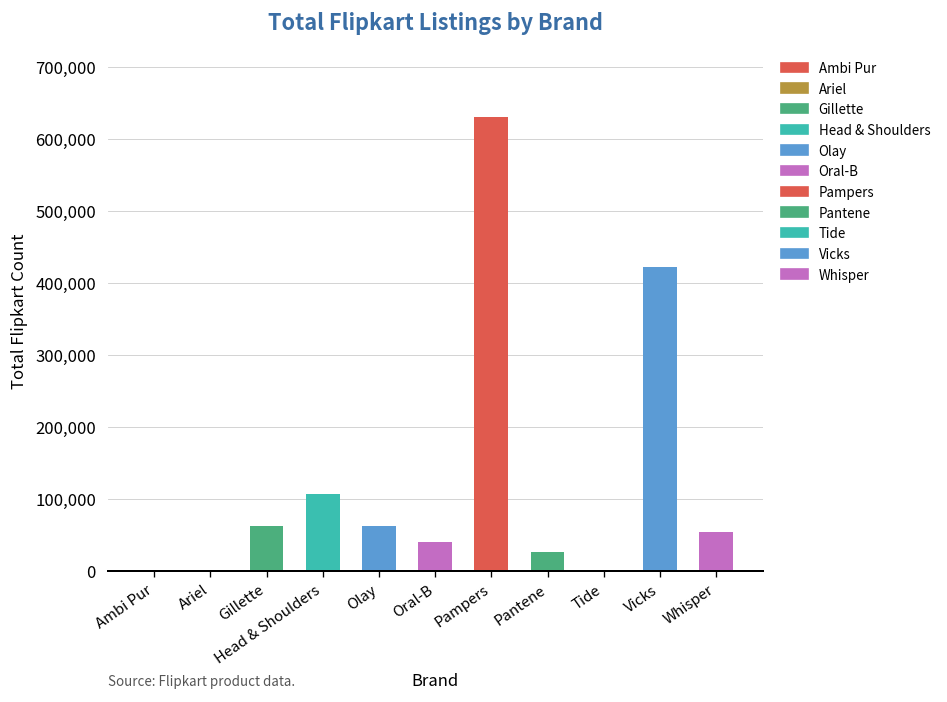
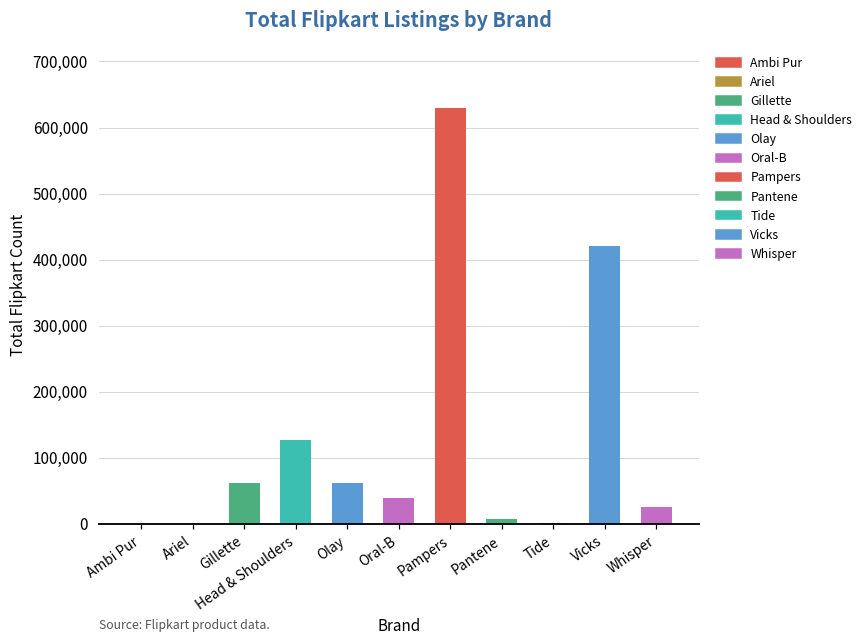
  {
    "Ambi Pur": "0",
    "Gillette": "60,000",
-   "Head & Shoulders": "110,000",
+   "Head & Shoulders": "130,000",
    "Olay": "60,000",
    "Oral-B": "40,000",
    "Pampers": "630,000",
-   "Pantene": "30,000",
+   "Pantene": "10,000",
    "Vicks": "420,000",
-   "Whisper": "50,000"
+   "Whisper": "30,000"
  }
